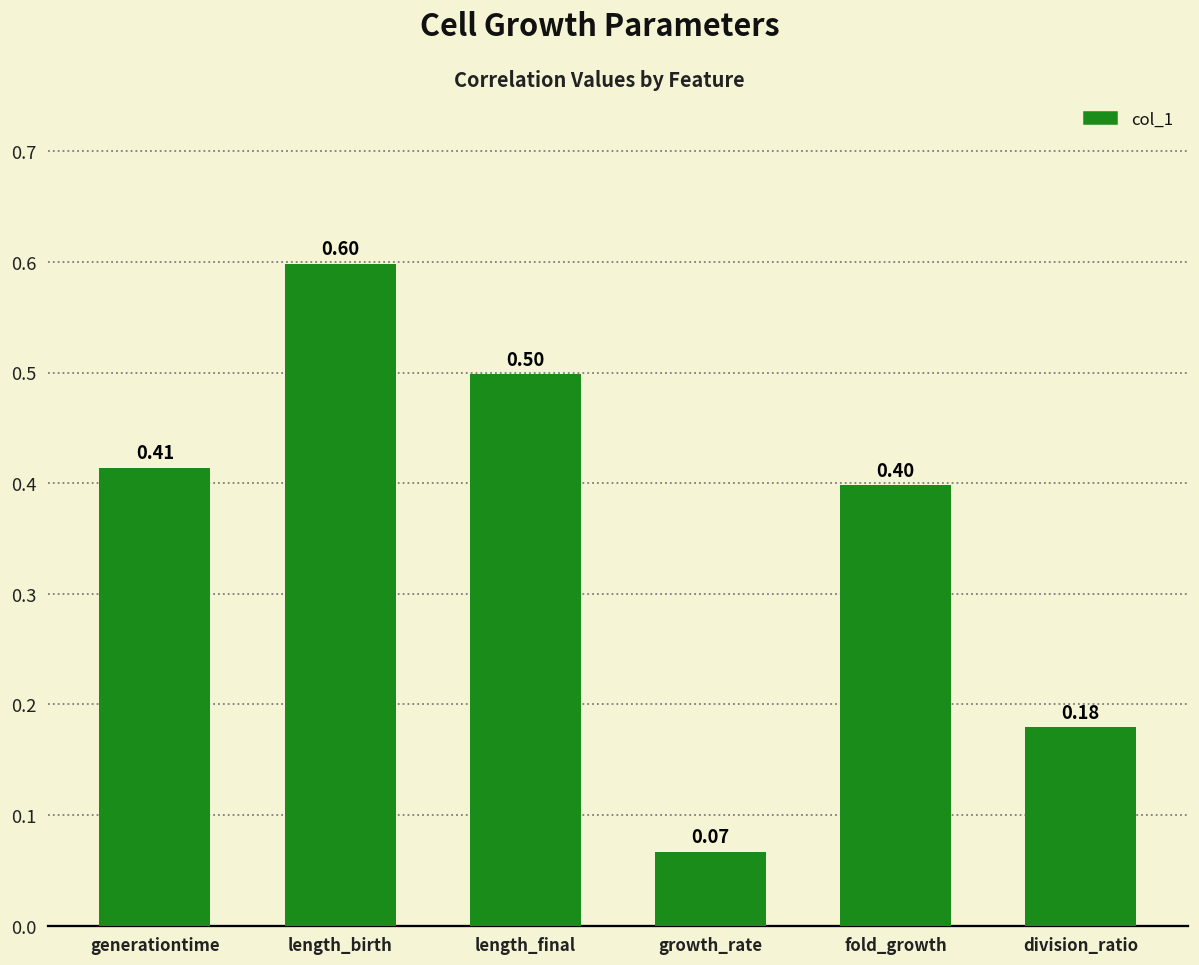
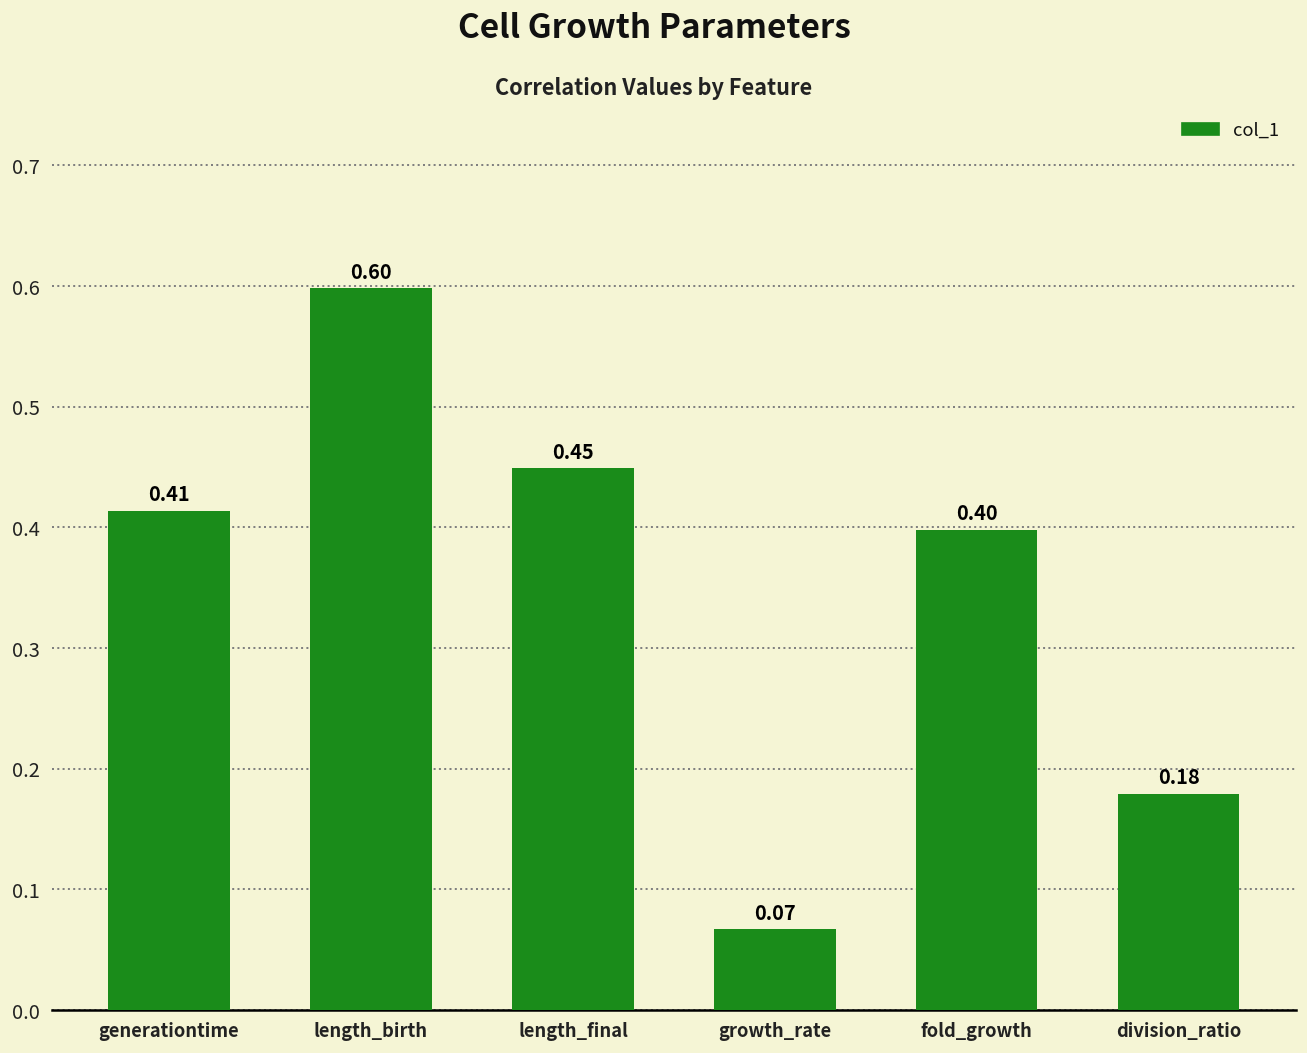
  {
    "generationtime": 0.41,
    "length_birth": 0.60,
-   "length_final": 0.50,
+   "length_final": 0.45,
    "growth_rate": 0.07,
    "fold_growth": 0.40,
    "division_ratio": 0.18
  }
